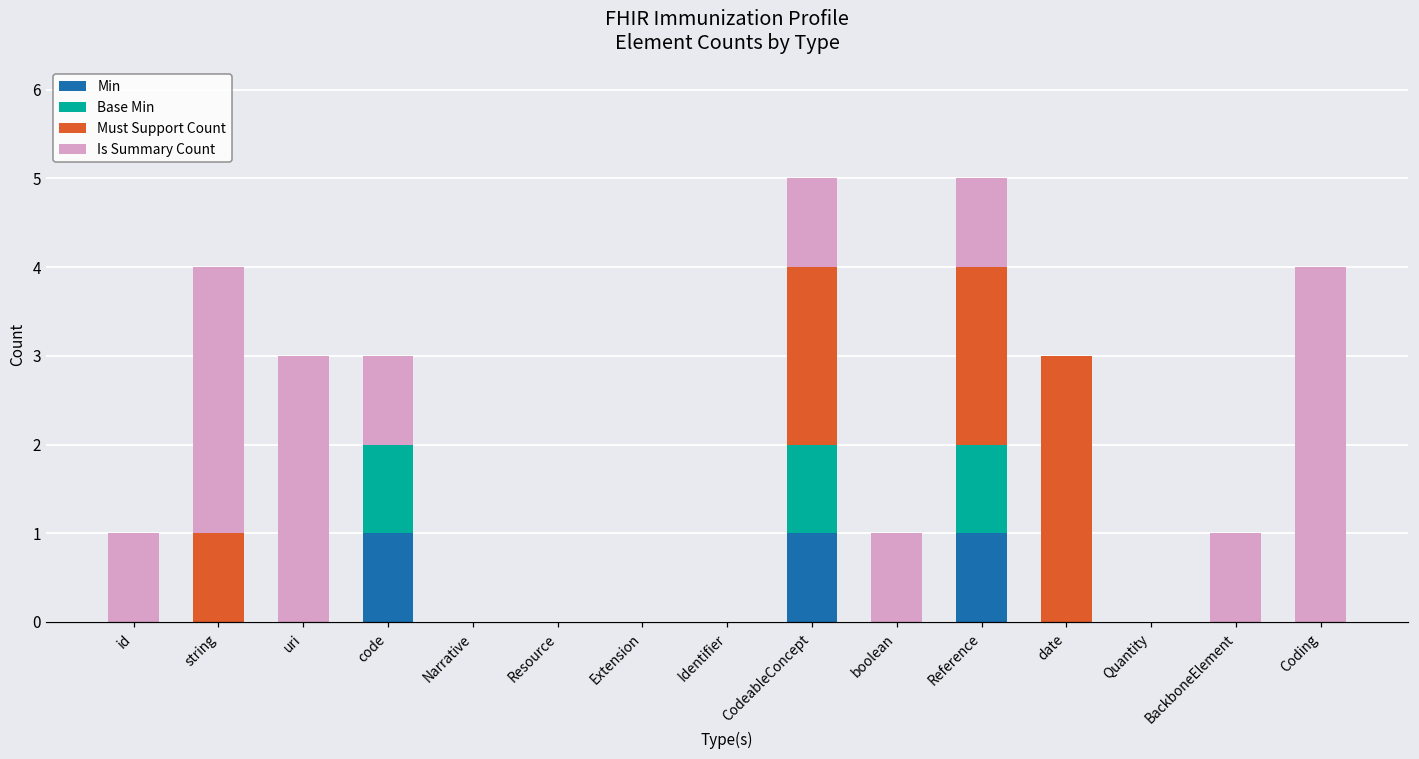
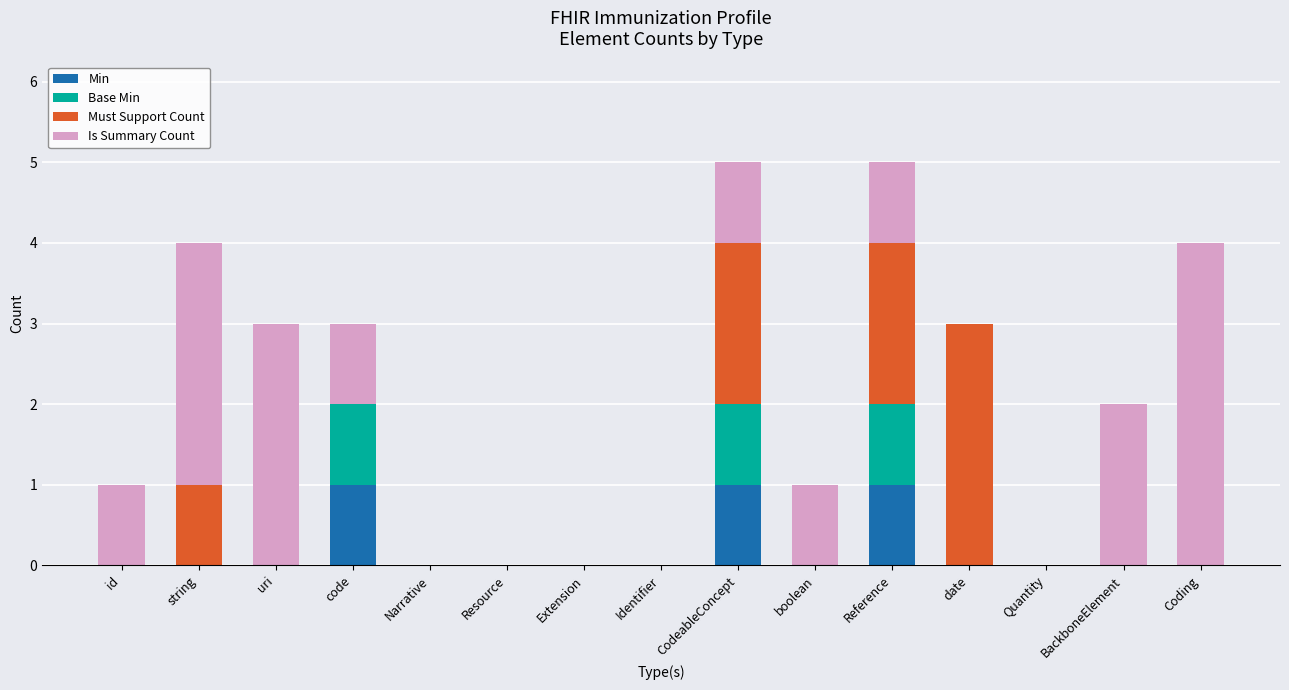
  {
    "Min": {
      "id": 0,
      "string": 0,
      "uri": 0,
      "code": 1,
      "Narrative": 0,
      "Resource": 0,
      "Extension": 0,
      "Identifier": 0,
      "CodeableConcept": 1,
      "boolean": 0,
      "Reference": 1,
      "date": 0,
      "Quantity": 0,
      "BackboneElement": 0,
      "Coding": 0
    },
    "Is Summary Count": {
      "id": 1,
      "string": 3,
      "uri": 3,
      "code": 1,
      "Narrative": 0,
      "Resource": 0,
      "Extension": 0,
      "Identifier": 0,
      "CodeableConcept": 1,
      "boolean": 1,
      "Reference": 1,
      "date": 0,
      "Quantity": 0,
-     "BackboneElement": 1,
+     "BackboneElement": 2,
      "Coding": 4
    }
  }
